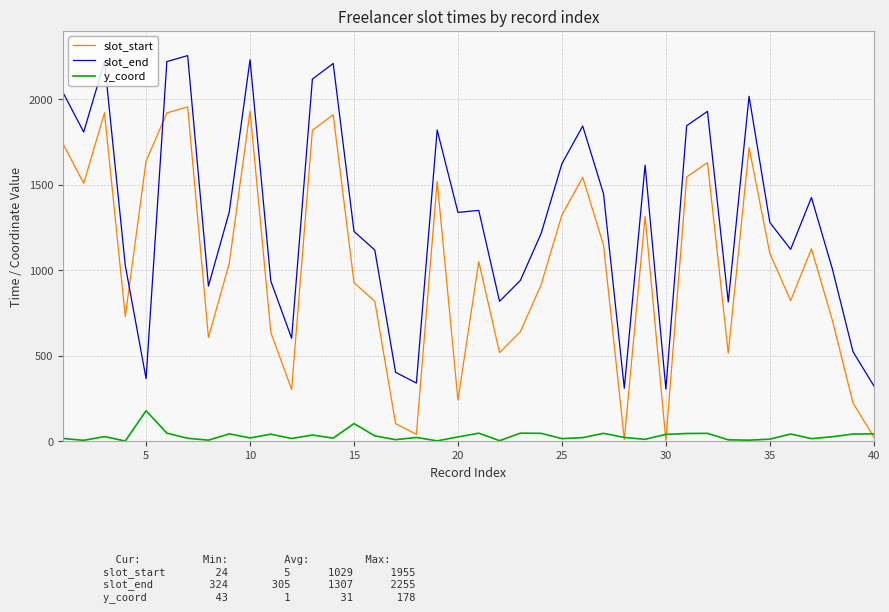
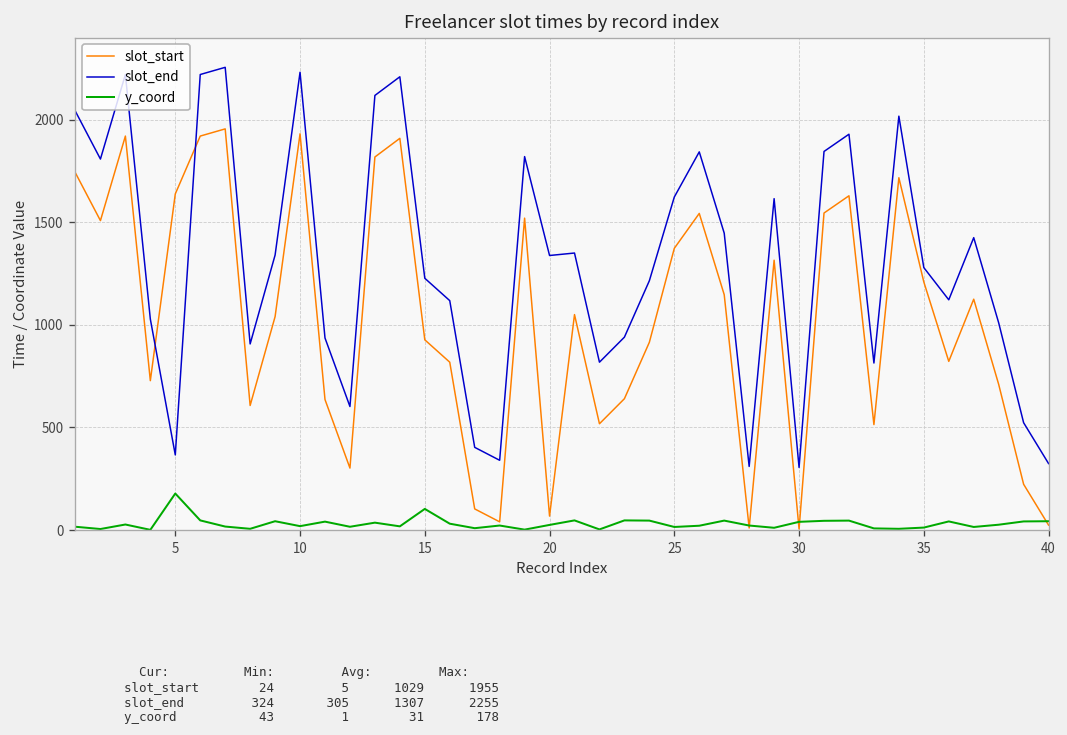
  {
    "slot_start": {
      "5": 1640,
      "10": 1930,
      "15": 930,
-     "20": 240,
-     "25": 1320,
+     "20": 70,
+     "25": 1370,
      "30": 10,
-     "35": 1100,
+     "35": 1210,
      "40": 20
    },
    "slot_end": {
      "5": 370,
      "10": 2230,
      "15": 1230,
      "20": 1340,
      "25": 1620,
      "30": 310,
      "35": 1280,
      "40": 320
    },
    "y_coord": {
      "5": 180,
      "10": 20,
      "15": 100,
      "20": 30,
      "25": 20,
      "30": 40,
      "35": 10,
      "40": 40
    }
  }
